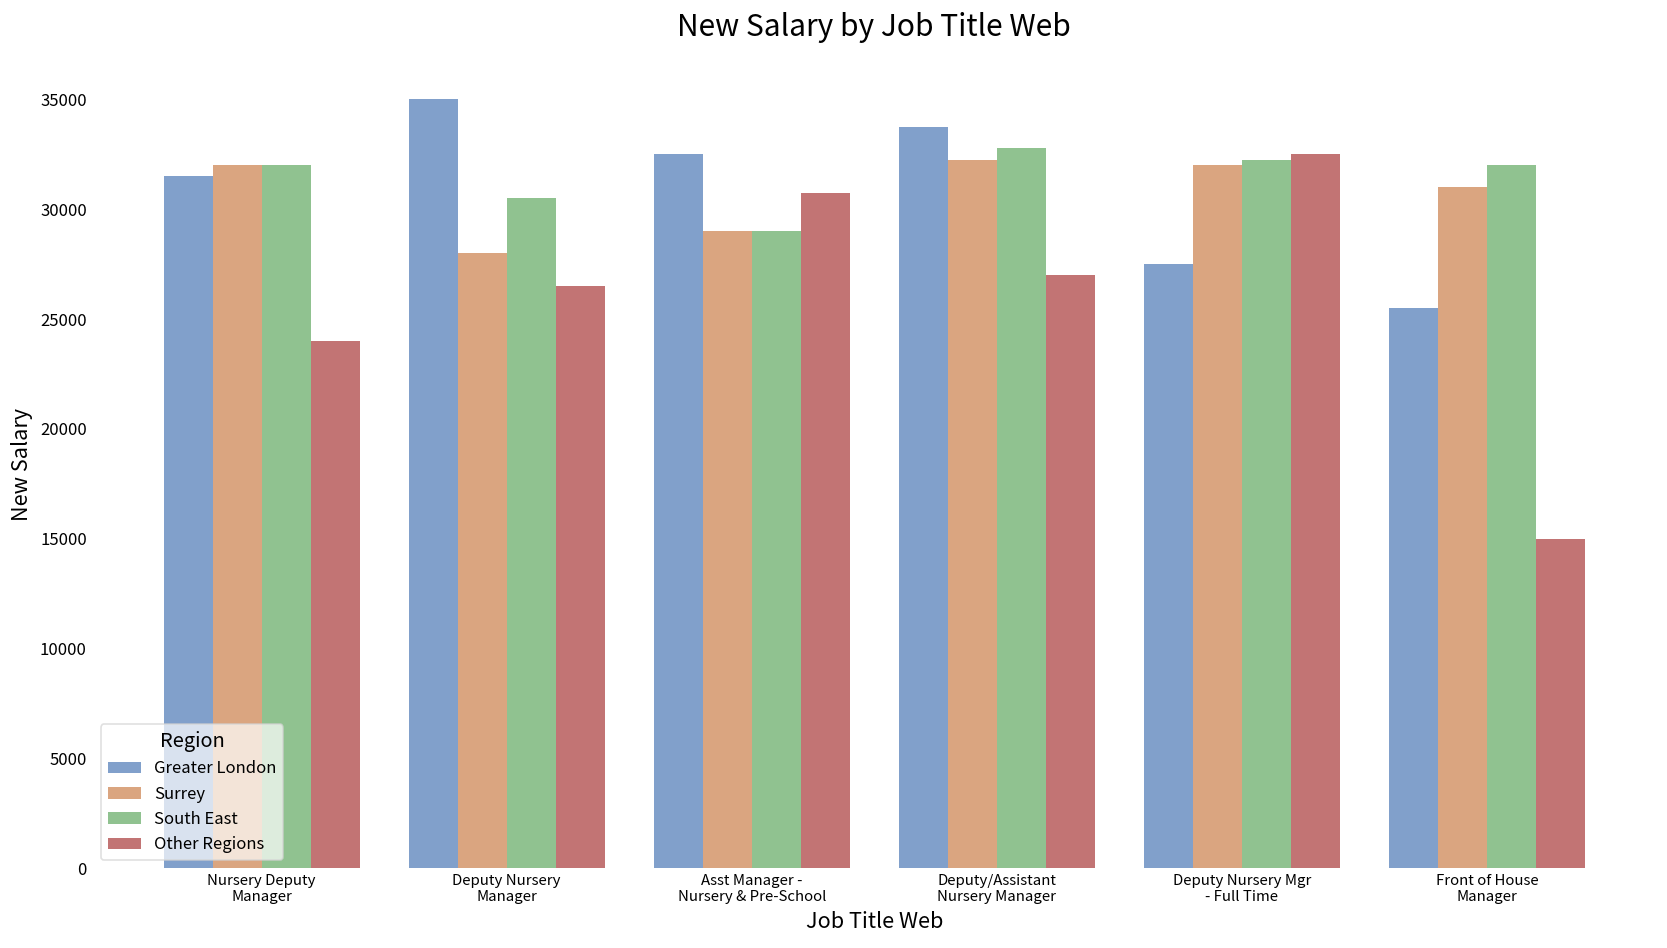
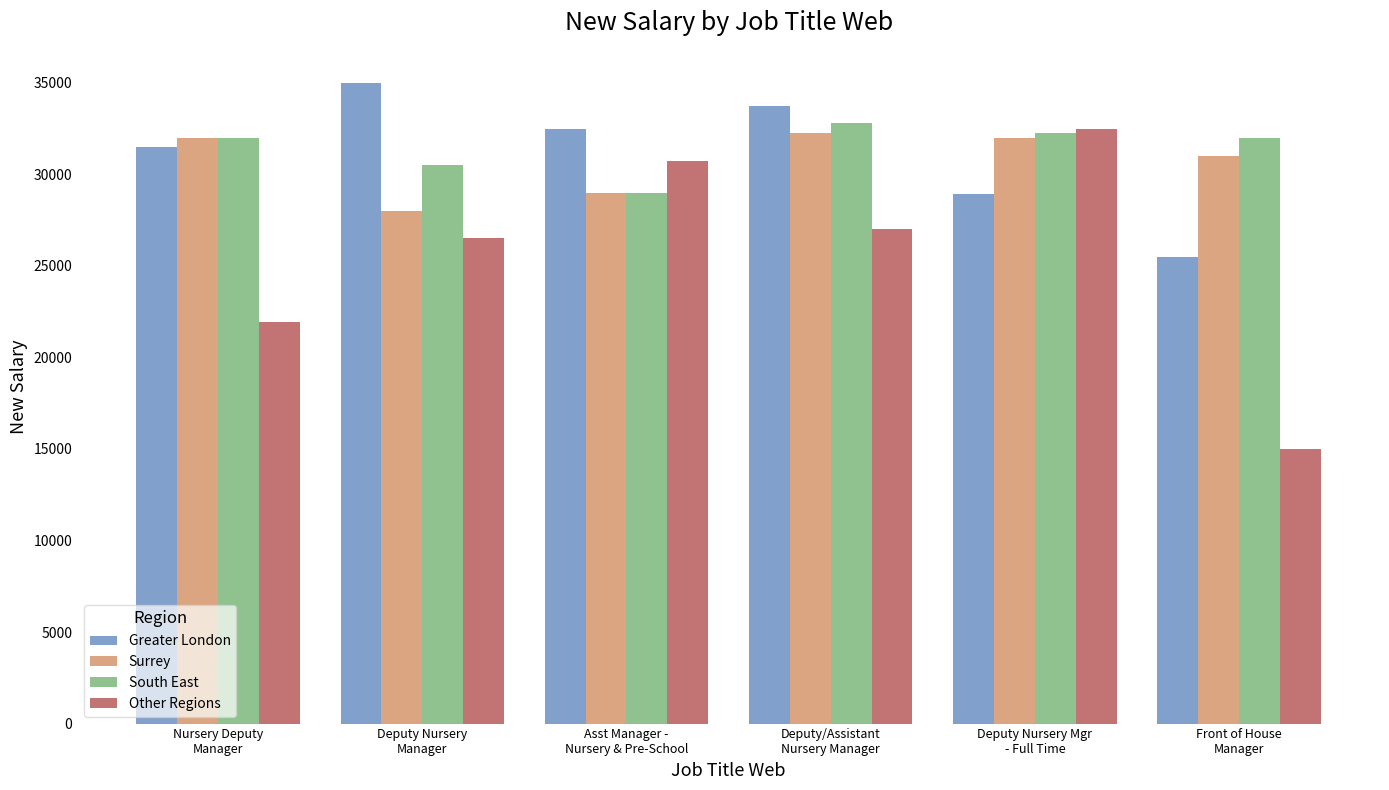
  {
    "Greater London": {
      "Nursery Deputy Manager": 31500,
      "Deputy Nursery Manager": 35000,
      "Asst Manager - Nursery & Pre-School": 32500,
      "Deputy/Assistant Nursery Manager": 33800,
-     "Deputy Nursery Mgr - Full Time": 27500,
+     "Deputy Nursery Mgr - Full Time": 28900,
      "Front of House Manager": 25500
    },
    "Surrey": {
      "Nursery Deputy Manager": 32000,
      "Deputy Nursery Manager": 28000,
      "Asst Manager - Nursery & Pre-School": 29000,
      "Deputy/Assistant Nursery Manager": 32300,
      "Deputy Nursery Mgr - Full Time": 32000,
      "Front of House Manager": 31000
    },
    "South East": {
      "Nursery Deputy Manager": 32000,
      "Deputy Nursery Manager": 30500,
      "Asst Manager - Nursery & Pre-School": 29000,
      "Deputy/Assistant Nursery Manager": 32800,
      "Deputy Nursery Mgr - Full Time": 32300,
      "Front of House Manager": 32000
    },
    "Other Regions": {
-     "Nursery Deputy Manager": 24000,
+     "Nursery Deputy Manager": 21900,
      "Deputy Nursery Manager": 26500,
      "Asst Manager - Nursery & Pre-School": 30700,
      "Deputy/Assistant Nursery Manager": 27000,
      "Deputy Nursery Mgr - Full Time": 32500,
      "Front of House Manager": 15000
    }
  }
